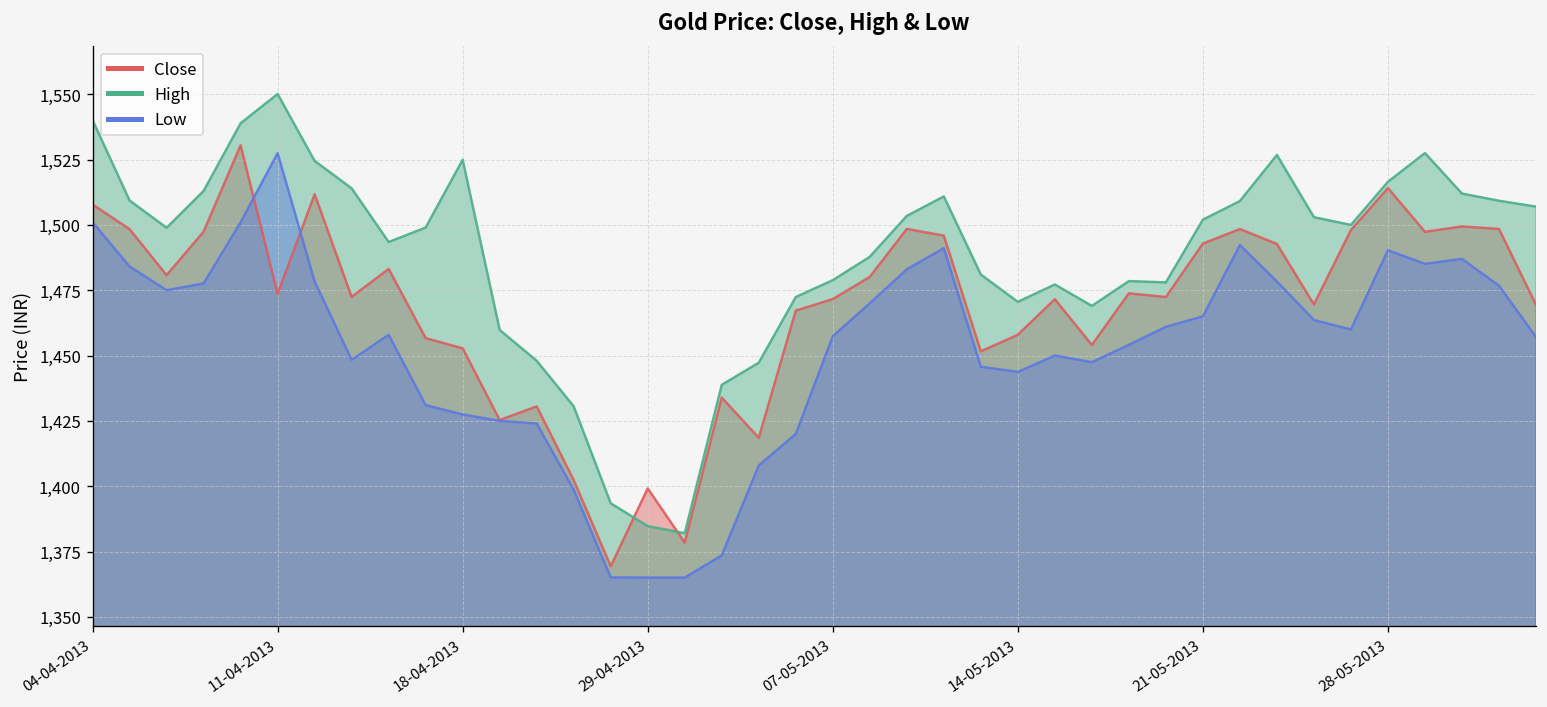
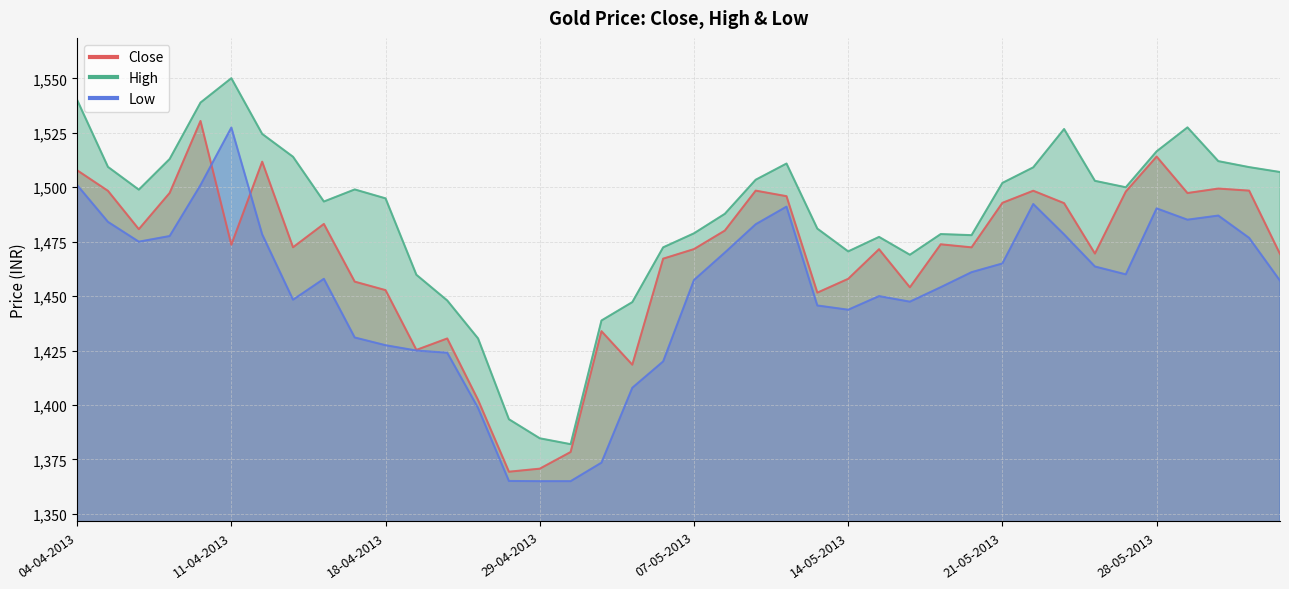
  {
    "Close": {
      "04-04-2013": "1,508",
      "11-04-2013": "1,474",
      "18-04-2013": "1,453",
-     "29-04-2013": "1,399",
+     "29-04-2013": "1,371",
      "07-05-2013": "1,472",
      "14-05-2013": "1,458",
      "21-05-2013": "1,493",
      "28-05-2013": "1,514"
    },
    "High": {
      "04-04-2013": "1,540",
      "11-04-2013": "1,550",
-     "18-04-2013": "1,525",
+     "18-04-2013": "1,495",
      "29-04-2013": "1,385",
      "07-05-2013": "1,479",
      "14-05-2013": "1,471",
      "21-05-2013": "1,502",
      "28-05-2013": "1,517"
    },
    "Low": {
      "04-04-2013": "1,501",
      "11-04-2013": "1,527",
      "18-04-2013": "1,427",
      "29-04-2013": "1,365",
      "07-05-2013": "1,457",
      "14-05-2013": "1,444",
      "21-05-2013": "1,465",
      "28-05-2013": "1,490"
    }
  }
